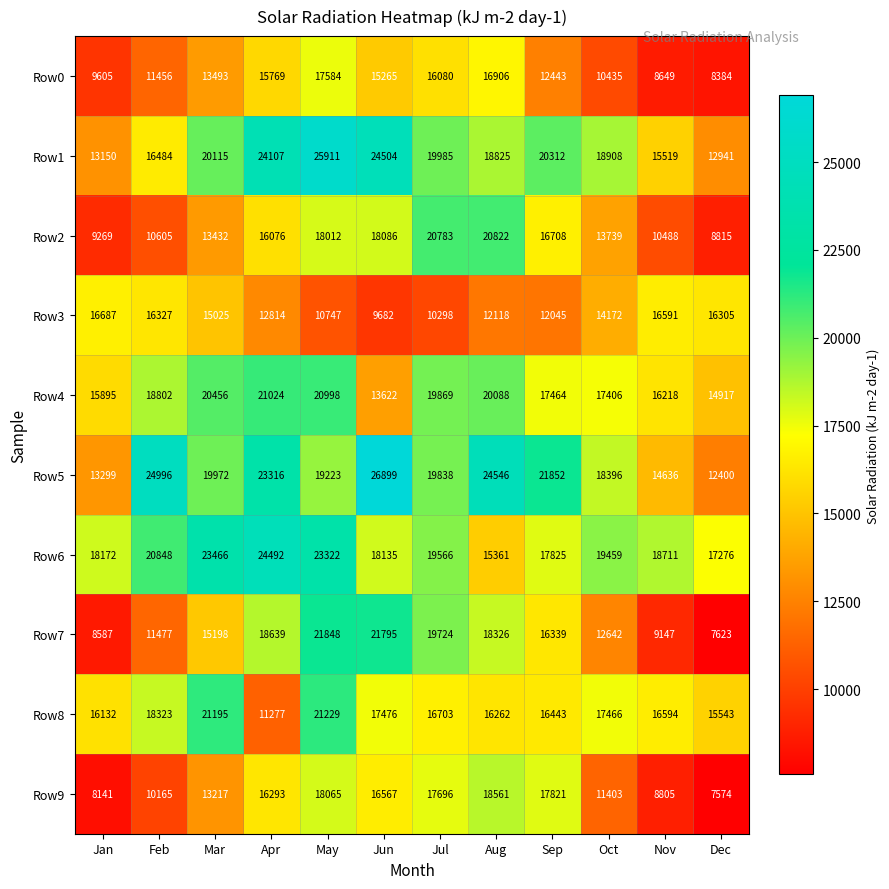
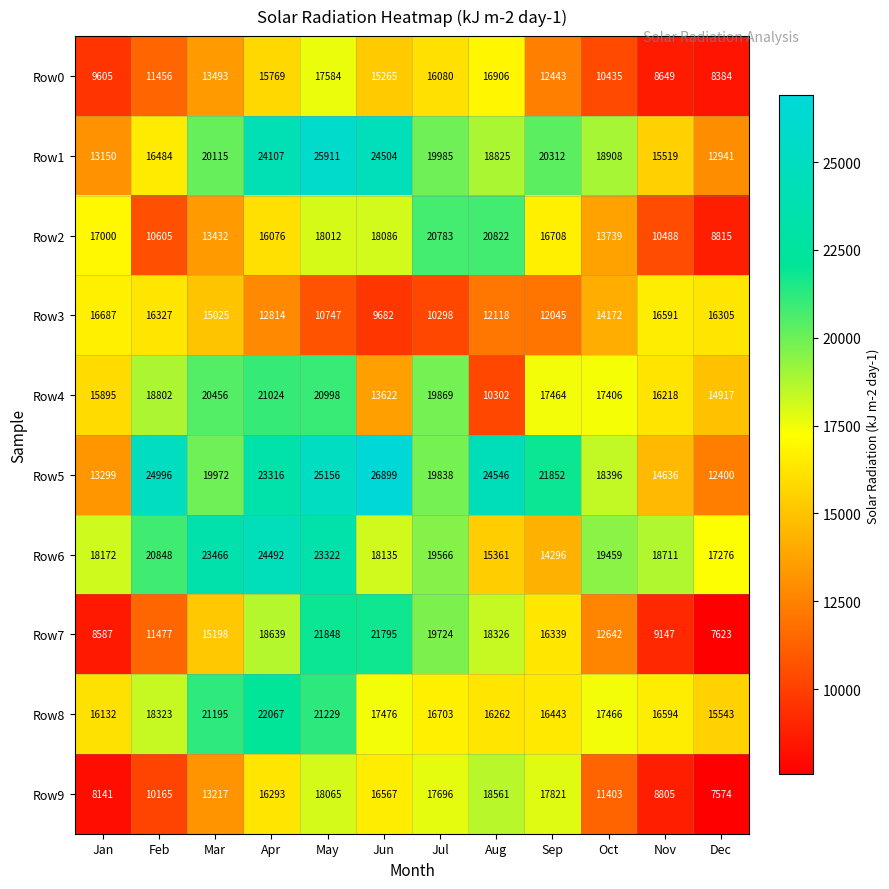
  {
    "Row0": {
      "Jan": 9605,
      "Feb": 11456,
      "Mar": 13493,
      "Apr": 15769,
      "May": 17584,
      "Jun": 15265,
      "Jul": 16080,
      "Aug": 16906,
      "Sep": 12443,
      "Oct": 10435,
      "Nov": 8649,
      "Dec": 8384
    },
    "Row1": {
      "Jan": 13150,
      "Feb": 16484,
      "Mar": 20115,
      "Apr": 24107,
      "May": 25911,
      "Jun": 24504,
      "Jul": 19985,
      "Aug": 18825,
      "Sep": 20312,
      "Oct": 18908,
      "Nov": 15519,
      "Dec": 12941
    },
    "Row2": {
-     "Jan": 9269,
+     "Jan": 17000,
      "Feb": 10605,
      "Mar": 13432,
      "Apr": 16076,
      "May": 18012,
      "Jun": 18086,
      "Jul": 20783,
      "Aug": 20822,
      "Sep": 16708,
      "Oct": 13739,
      "Nov": 10488,
      "Dec": 8815
    },
    "Row3": {
      "Jan": 16687,
      "Feb": 16327,
      "Mar": 15025,
      "Apr": 12814,
      "May": 10747,
      "Jun": 9682,
      "Jul": 10298,
      "Aug": 12118,
      "Sep": 12045,
      "Oct": 14172,
      "Nov": 16591,
      "Dec": 16305
    },
    "Row4": {
      "Jan": 15895,
      "Feb": 18802,
      "Mar": 20456,
      "Apr": 21024,
      "May": 20998,
      "Jun": 13622,
      "Jul": 19869,
-     "Aug": 20088,
+     "Aug": 10302,
      "Sep": 17464,
      "Oct": 17406,
      "Nov": 16218,
      "Dec": 14917
    },
    "Row5": {
      "Jan": 13299,
      "Feb": 24996,
      "Mar": 19972,
      "Apr": 23316,
-     "May": 19223,
+     "May": 25156,
      "Jun": 26899,
      "Jul": 19838,
      "Aug": 24546,
      "Sep": 21852,
      "Oct": 18396,
      "Nov": 14636,
      "Dec": 12400
    },
    "Row6": {
      "Jan": 18172,
      "Feb": 20848,
      "Mar": 23466,
      "Apr": 24492,
      "May": 23322,
      "Jun": 18135,
      "Jul": 19566,
      "Aug": 15361,
-     "Sep": 17825,
+     "Sep": 14296,
      "Oct": 19459,
      "Nov": 18711,
      "Dec": 17276
    },
    "Row7": {
      "Jan": 8587,
      "Feb": 11477,
      "Mar": 15198,
      "Apr": 18639,
      "May": 21848,
      "Jun": 21795,
      "Jul": 19724,
      "Aug": 18326,
      "Sep": 16339,
      "Oct": 12642,
      "Nov": 9147,
      "Dec": 7623
    },
    "Row8": {
      "Jan": 16132,
      "Feb": 18323,
      "Mar": 21195,
-     "Apr": 11277,
+     "Apr": 22067,
      "May": 21229,
      "Jun": 17476,
      "Jul": 16703,
      "Aug": 16262,
      "Sep": 16443,
      "Oct": 17466,
      "Nov": 16594,
      "Dec": 15543
    },
    "Row9": {
      "Jan": 8141,
      "Feb": 10165,
      "Mar": 13217,
      "Apr": 16293,
      "May": 18065,
      "Jun": 16567,
      "Jul": 17696,
      "Aug": 18561,
      "Sep": 17821,
      "Oct": 11403,
      "Nov": 8805,
      "Dec": 7574
    }
  }
